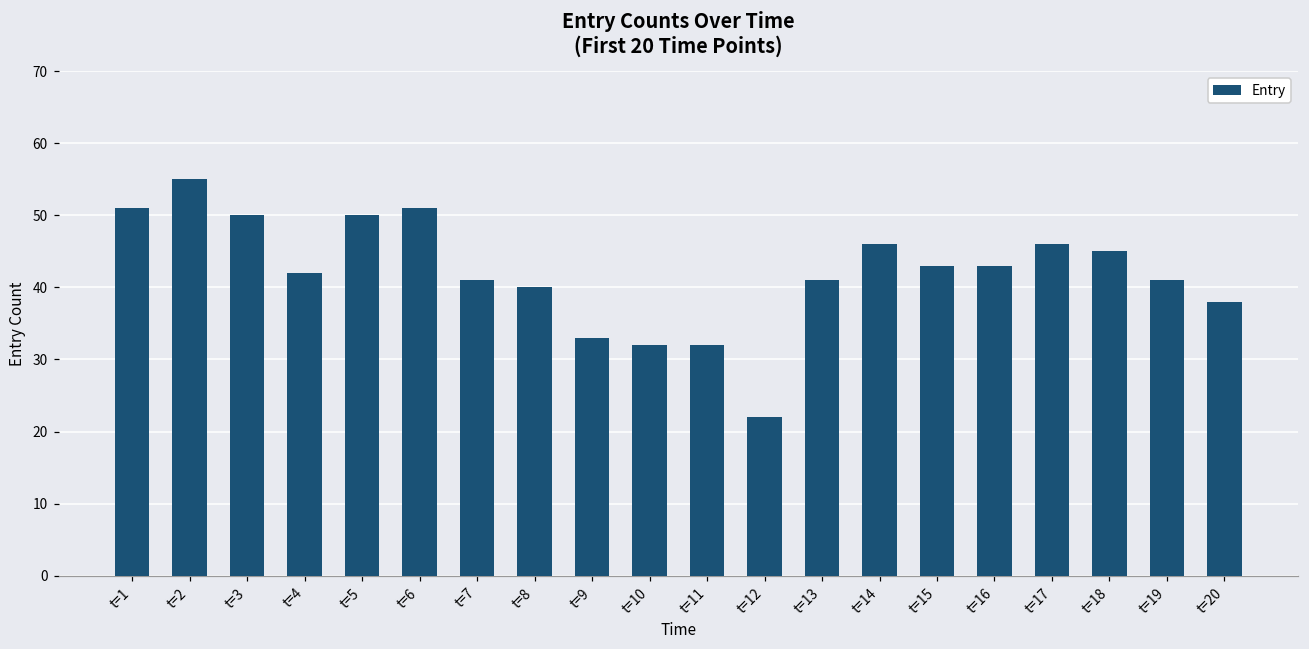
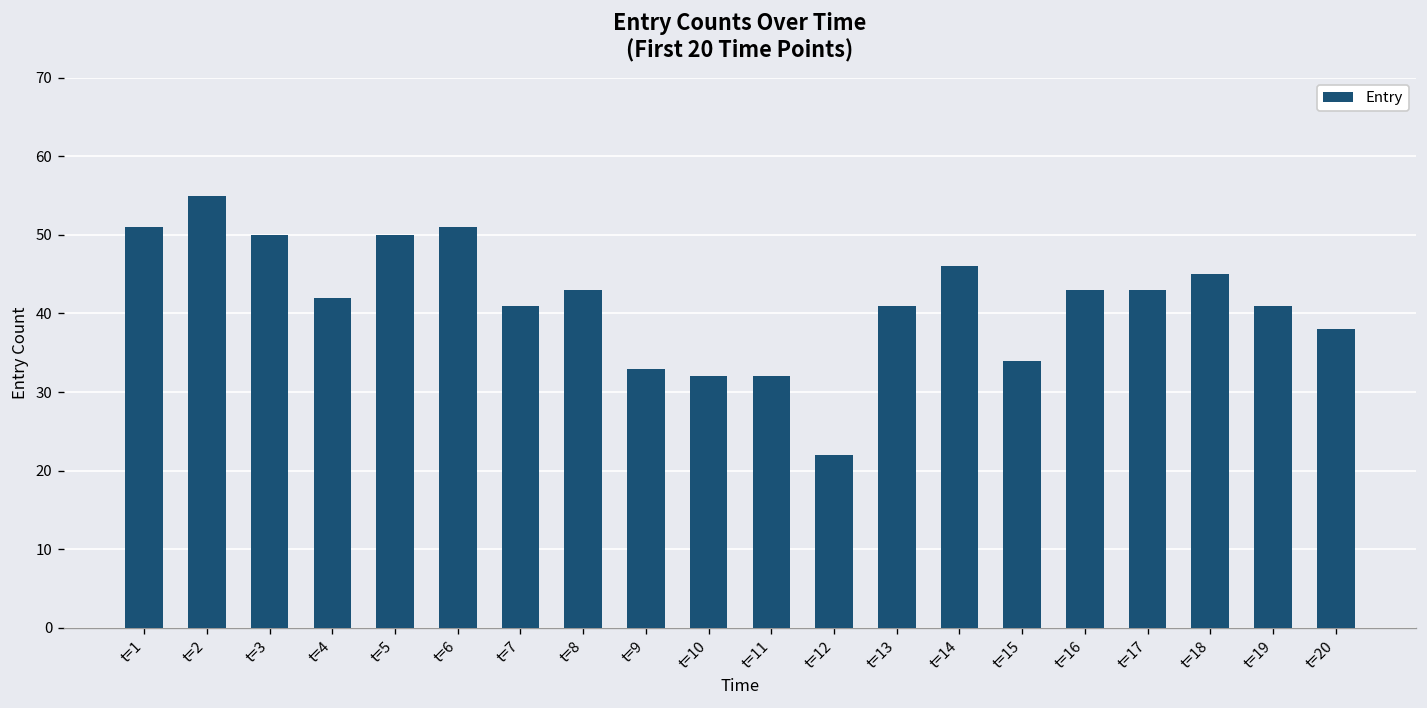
  {
    "t=1": 51,
    "t=2": 55,
    "t=3": 50,
    "t=4": 42,
    "t=5": 50,
    "t=6": 51,
    "t=7": 41,
-   "t=8": 40,
+   "t=8": 43,
    "t=9": 33,
    "t=10": 32,
    "t=11": 32,
    "t=12": 22,
    "t=13": 41,
    "t=14": 46,
-   "t=15": 43,
+   "t=15": 34,
    "t=16": 43,
-   "t=17": 46,
+   "t=17": 43,
    "t=18": 45,
    "t=19": 41,
    "t=20": 38
  }
